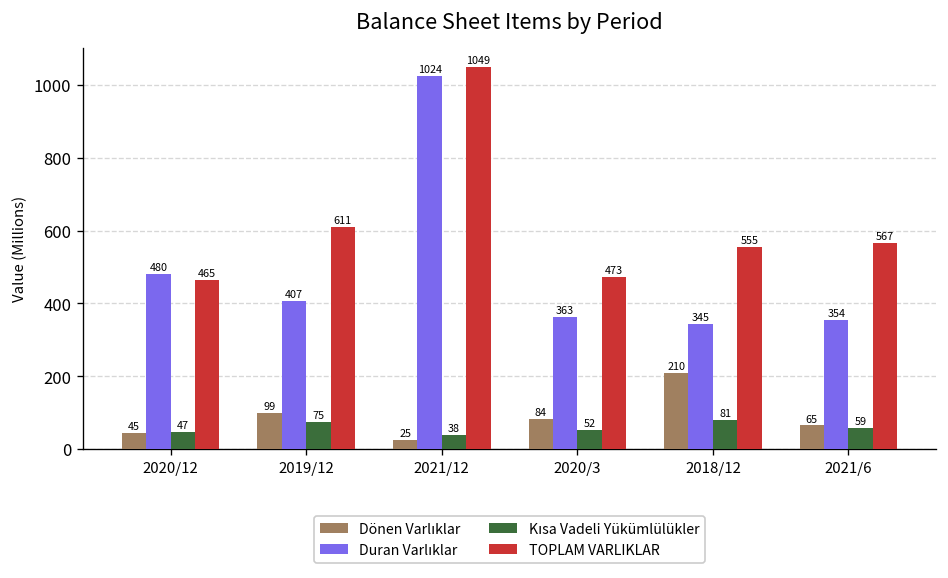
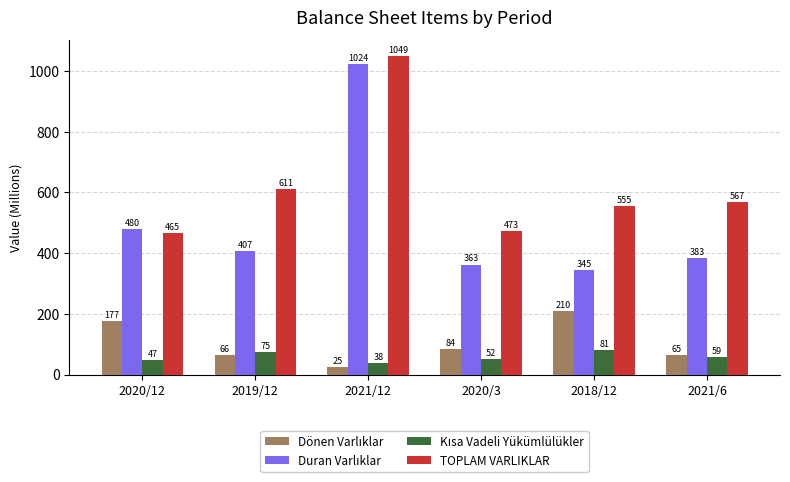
  {
    "Dönen Varlıklar": {
-     "2020/12": 45,
-     "2019/12": 99,
+     "2020/12": 177,
+     "2019/12": 66,
      "2021/12": 25,
      "2020/3": 84,
      "2018/12": 210,
      "2021/6": 65
    },
    "Duran Varlıklar": {
      "2020/12": 480,
      "2019/12": 407,
      "2021/12": 1024,
      "2020/3": 363,
      "2018/12": 345,
-     "2021/6": 354
+     "2021/6": 383
    },
    "Kısa Vadeli Yükümlülükler": {
      "2020/12": 47,
      "2019/12": 75,
      "2021/12": 38,
      "2020/3": 52,
      "2018/12": 81,
      "2021/6": 59
    },
    "TOPLAM VARLIKLAR": {
      "2020/12": 465,
      "2019/12": 611,
      "2021/12": 1049,
      "2020/3": 473,
      "2018/12": 555,
      "2021/6": 567
    }
  }
